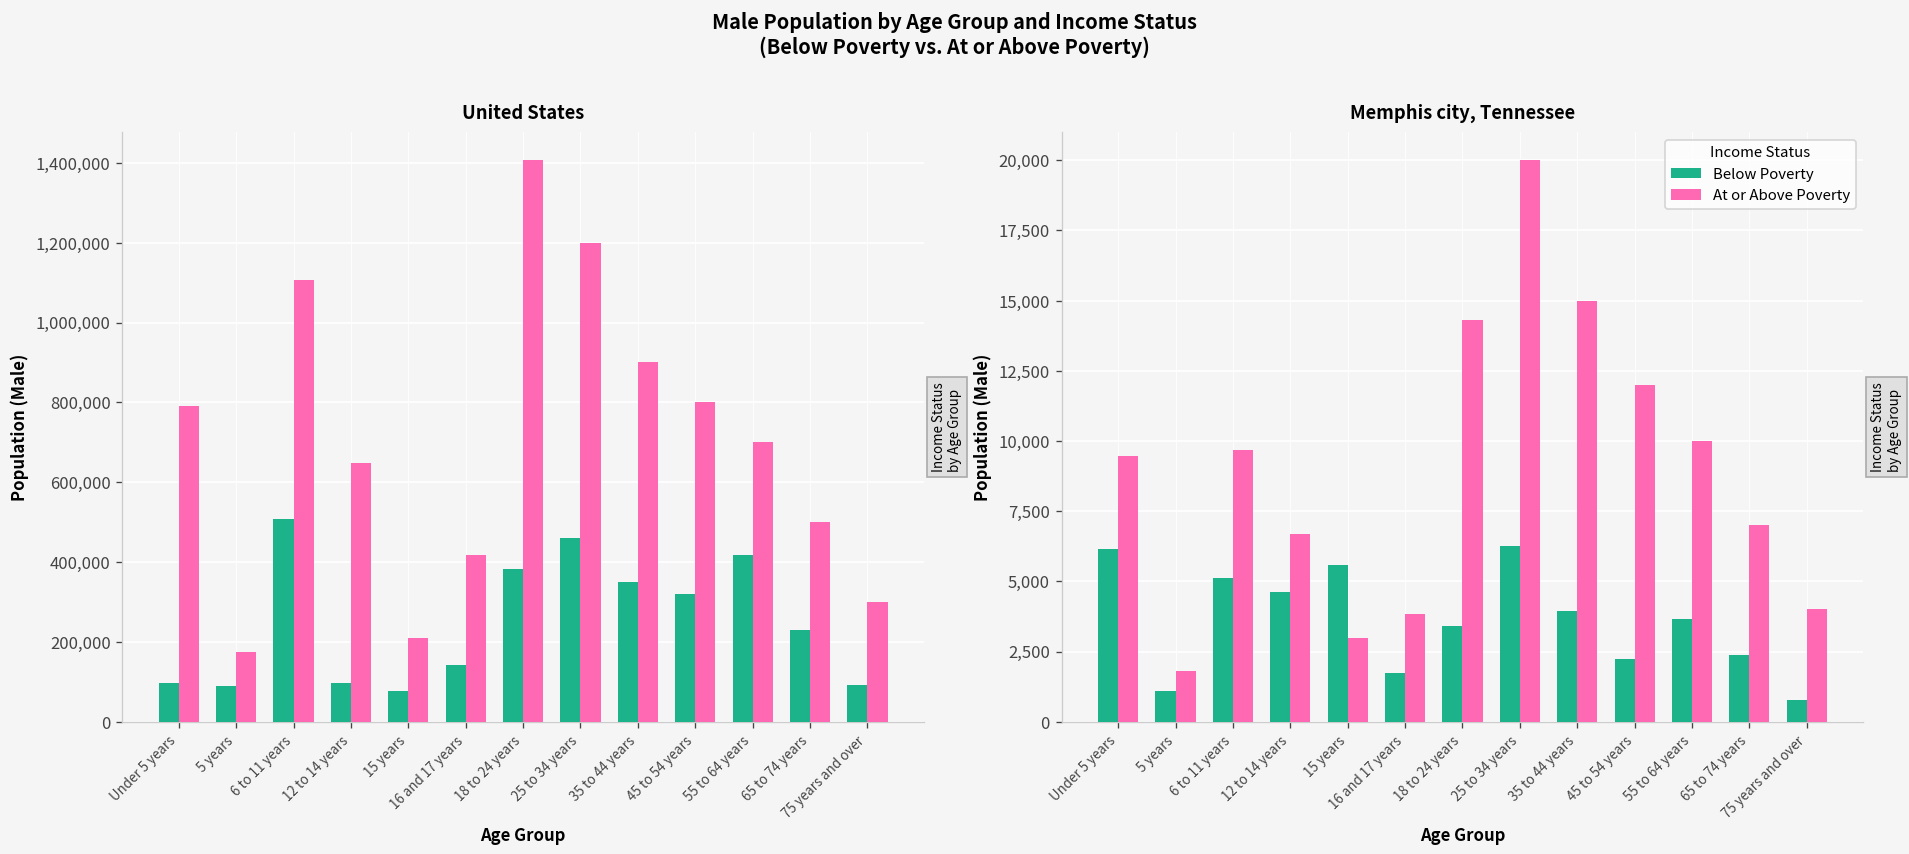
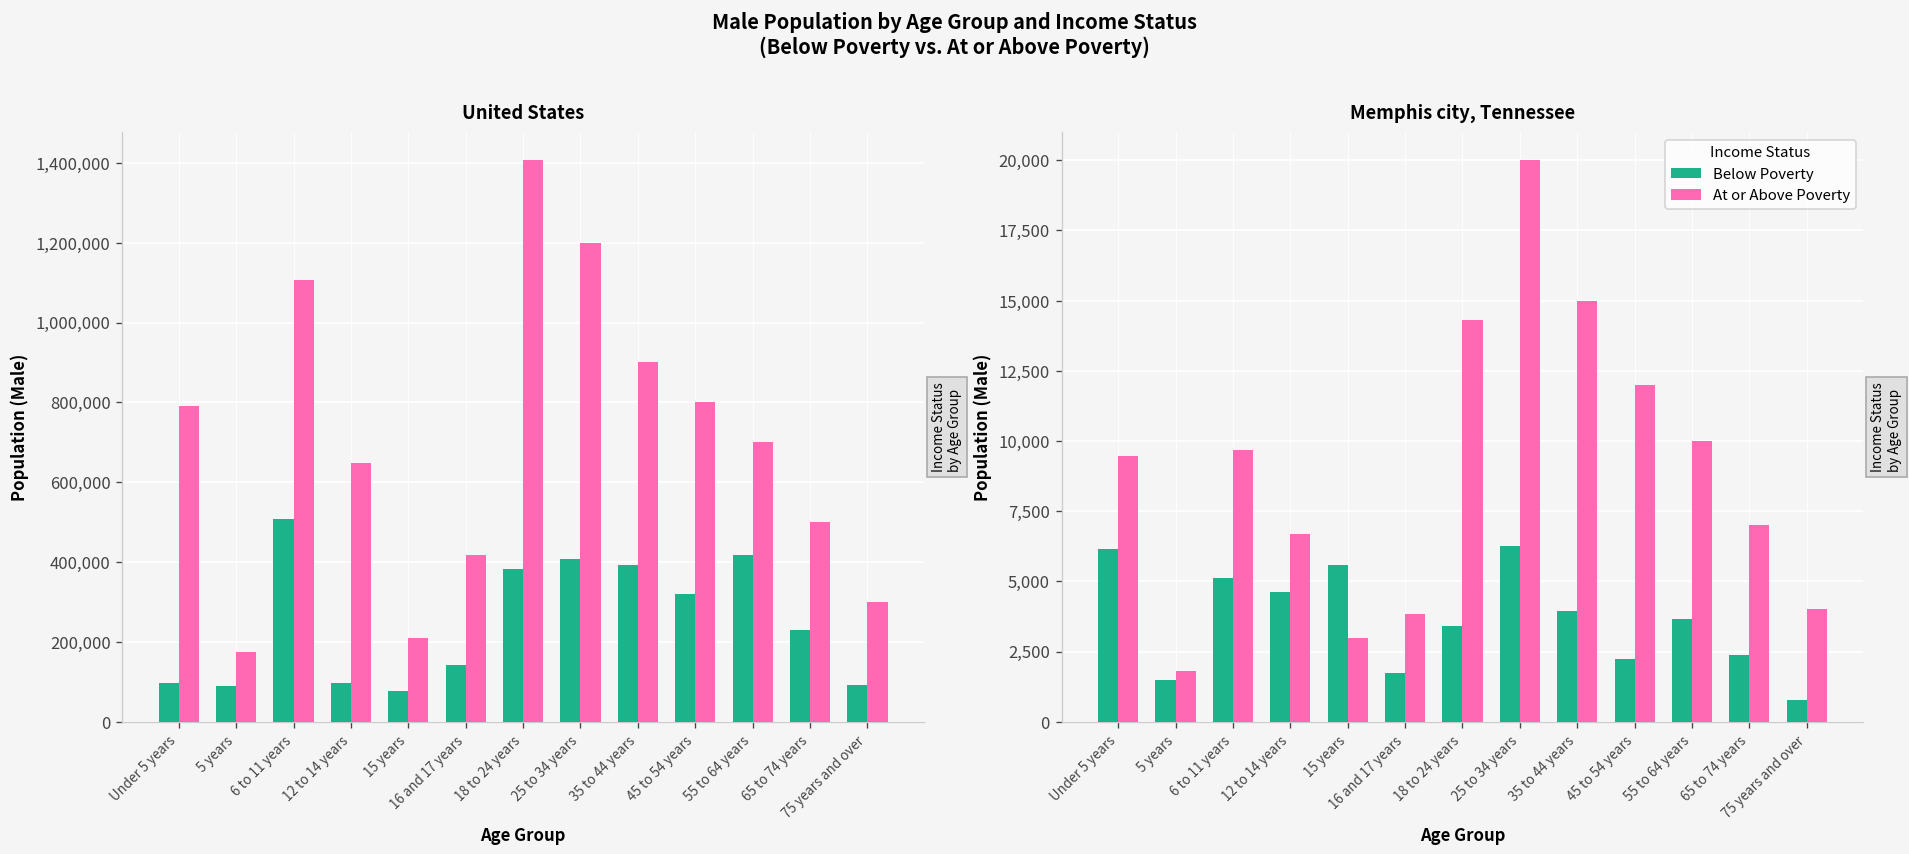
  {
    "United States": {
      "Below Poverty": {
        "Under 5 years": "100,000",
        "5 years": "90,000",
        "6 to 11 years": "510,000",
        "12 to 14 years": "100,000",
        "15 years": "80,000",
        "16 and 17 years": "140,000",
        "18 to 24 years": "380,000",
-       "25 to 34 years": "460,000",
-       "35 to 44 years": "350,000",
+       "25 to 34 years": "410,000",
+       "35 to 44 years": "390,000",
        "45 to 54 years": "320,000",
        "55 to 64 years": "420,000",
        "65 to 74 years": "230,000",
        "75 years and over": "90,000"
      },
      "At or Above Poverty": {
        "Under 5 years": "790,000",
        "5 years": "170,000",
        "6 to 11 years": "1,110,000",
        "12 to 14 years": "650,000",
        "15 years": "210,000",
        "16 and 17 years": "420,000",
        "18 to 24 years": "1,410,000",
        "25 to 34 years": "1,200,000",
        "35 to 44 years": "900,000",
        "45 to 54 years": "800,000",
        "55 to 64 years": "700,000",
        "65 to 74 years": "500,000",
        "75 years and over": "300,000"
      }
    },
    "Memphis city, Tennessee": {
      "Below Poverty": {
        "Under 5 years": "6,200",
-       "5 years": "1,100",
+       "5 years": "1,500",
        "6 to 11 years": "5,100",
        "12 to 14 years": "4,600",
        "15 years": "5,600",
        "16 and 17 years": "1,700",
        "18 to 24 years": "3,400",
        "25 to 34 years": "6,300",
        "35 to 44 years": "3,900",
        "45 to 54 years": "2,200",
        "55 to 64 years": "3,600",
        "65 to 74 years": "2,400",
        "75 years and over": "800"
      },
      "At or Above Poverty": {
        "Under 5 years": "9,500",
        "5 years": "1,800",
        "6 to 11 years": "9,700",
        "12 to 14 years": "6,700",
        "15 years": "3,000",
        "16 and 17 years": "3,900",
        "18 to 24 years": "14,300",
        "25 to 34 years": "20,000",
        "35 to 44 years": "15,000",
        "45 to 54 years": "12,000",
        "55 to 64 years": "10,000",
        "65 to 74 years": "7,000",
        "75 years and over": "4,000"
      }
    }
  }
